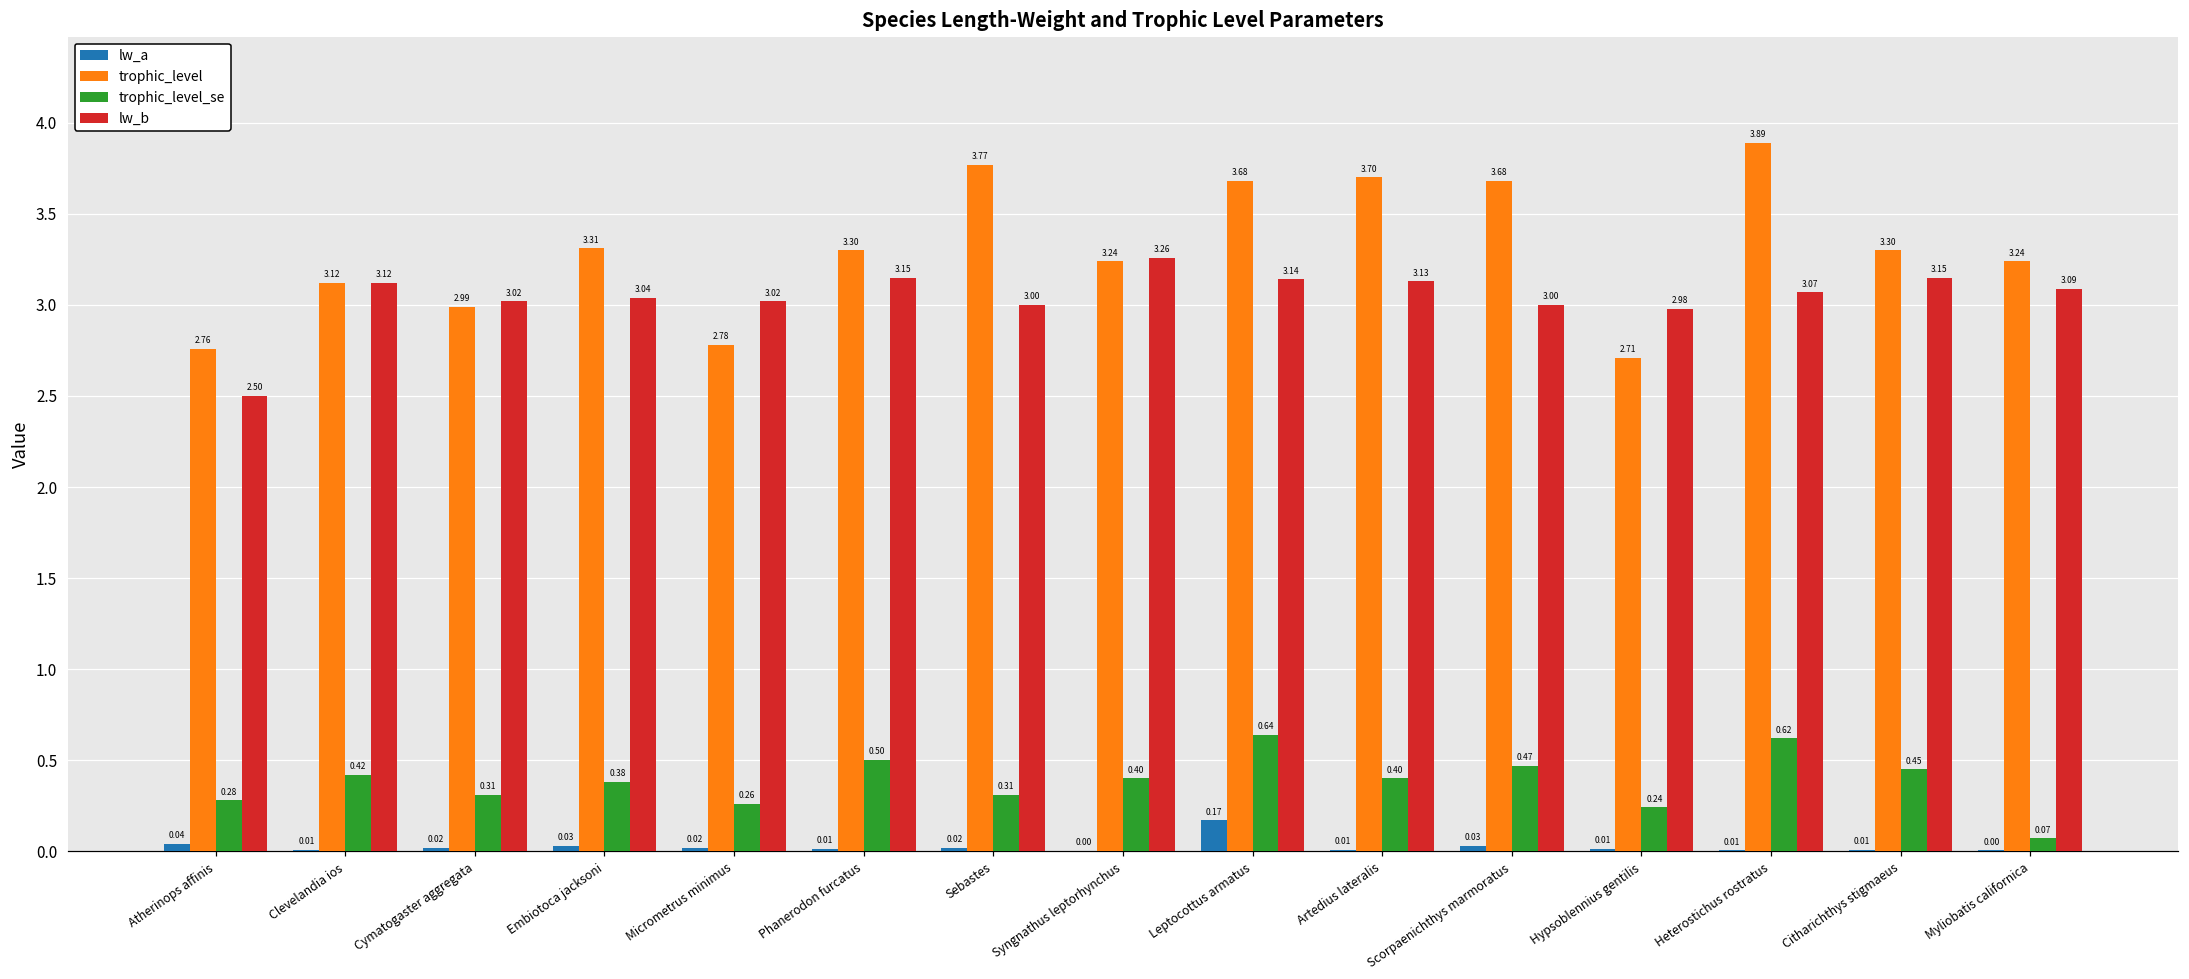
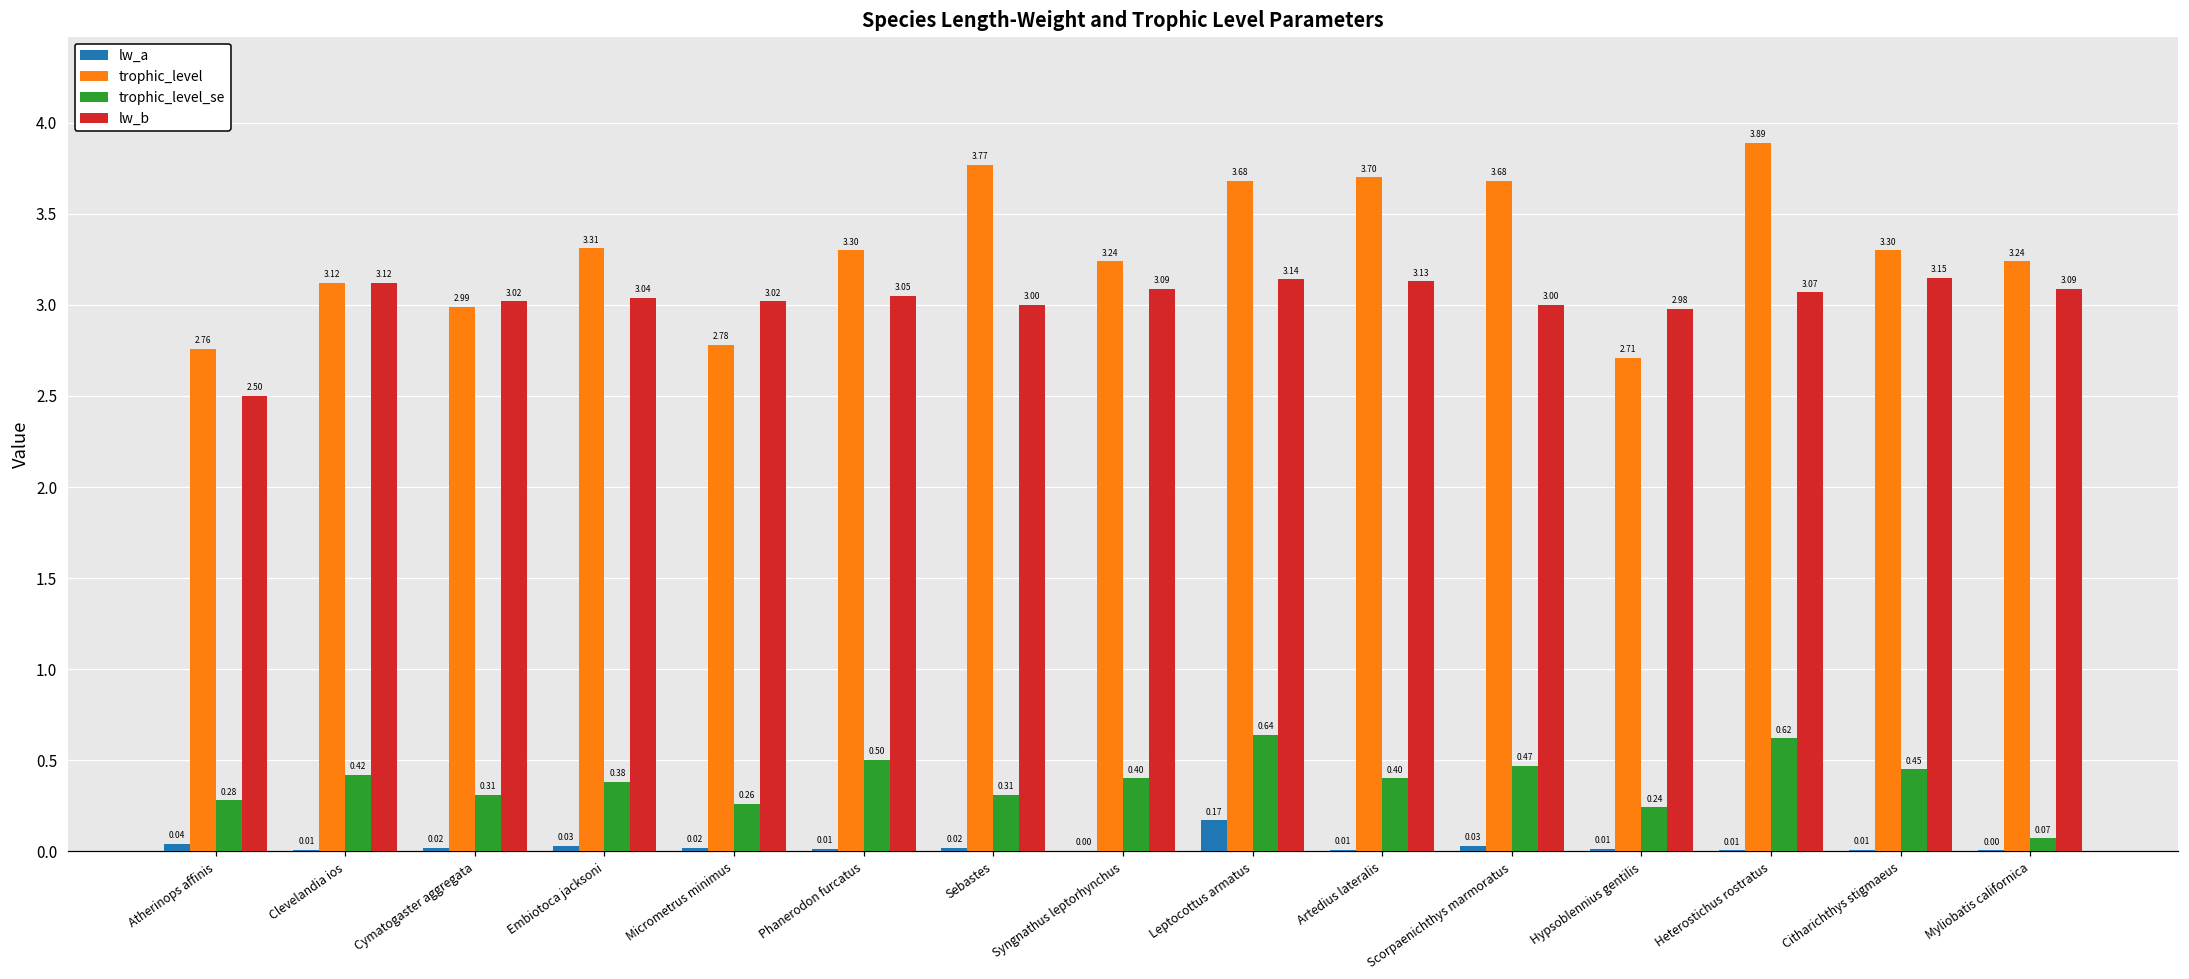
  {
    "lw_a": {
      "Atherinops affinis": 0.04,
      "Clevelandia ios": 0.01,
      "Cymatogaster aggregata": 0.02,
      "Embiotoca jacksoni": 0.03,
      "Micrometrus minimus": 0.02,
      "Phanerodon furcatus": 0.01,
      "Sebastes": 0.02,
      "Syngnathus leptorhynchus": 0.00,
      "Leptocottus armatus": 0.17,
      "Artedius lateralis": 0.01,
      "Scorpaenichthys marmoratus": 0.03,
      "Hypsoblennius gentilis": 0.01,
      "Heterostichus rostratus": 0.01,
      "Citharichthys stigmaeus": 0.01,
      "Myliobatis californica": 0.00
    },
    "trophic_level": {
      "Atherinops affinis": 2.76,
      "Clevelandia ios": 3.12,
      "Cymatogaster aggregata": 2.99,
      "Embiotoca jacksoni": 3.31,
      "Micrometrus minimus": 2.78,
      "Phanerodon furcatus": 3.30,
      "Sebastes": 3.77,
      "Syngnathus leptorhynchus": 3.24,
      "Leptocottus armatus": 3.68,
      "Artedius lateralis": 3.70,
      "Scorpaenichthys marmoratus": 3.68,
      "Hypsoblennius gentilis": 2.71,
      "Heterostichus rostratus": 3.89,
      "Citharichthys stigmaeus": 3.30,
      "Myliobatis californica": 3.24
    },
    "trophic_level_se": {
      "Atherinops affinis": 0.28,
      "Clevelandia ios": 0.42,
      "Cymatogaster aggregata": 0.31,
      "Embiotoca jacksoni": 0.38,
      "Micrometrus minimus": 0.26,
      "Phanerodon furcatus": 0.50,
      "Sebastes": 0.31,
      "Syngnathus leptorhynchus": 0.40,
      "Leptocottus armatus": 0.64,
      "Artedius lateralis": 0.40,
      "Scorpaenichthys marmoratus": 0.47,
      "Hypsoblennius gentilis": 0.24,
      "Heterostichus rostratus": 0.62,
      "Citharichthys stigmaeus": 0.45,
      "Myliobatis californica": 0.07
    },
    "lw_b": {
      "Atherinops affinis": 2.50,
      "Clevelandia ios": 3.12,
      "Cymatogaster aggregata": 3.02,
      "Embiotoca jacksoni": 3.04,
      "Micrometrus minimus": 3.02,
-     "Phanerodon furcatus": 3.15,
+     "Phanerodon furcatus": 3.05,
      "Sebastes": 3.00,
-     "Syngnathus leptorhynchus": 3.26,
+     "Syngnathus leptorhynchus": 3.09,
      "Leptocottus armatus": 3.14,
      "Artedius lateralis": 3.13,
      "Scorpaenichthys marmoratus": 3.00,
      "Hypsoblennius gentilis": 2.98,
      "Heterostichus rostratus": 3.07,
      "Citharichthys stigmaeus": 3.15,
      "Myliobatis californica": 3.09
    }
  }
